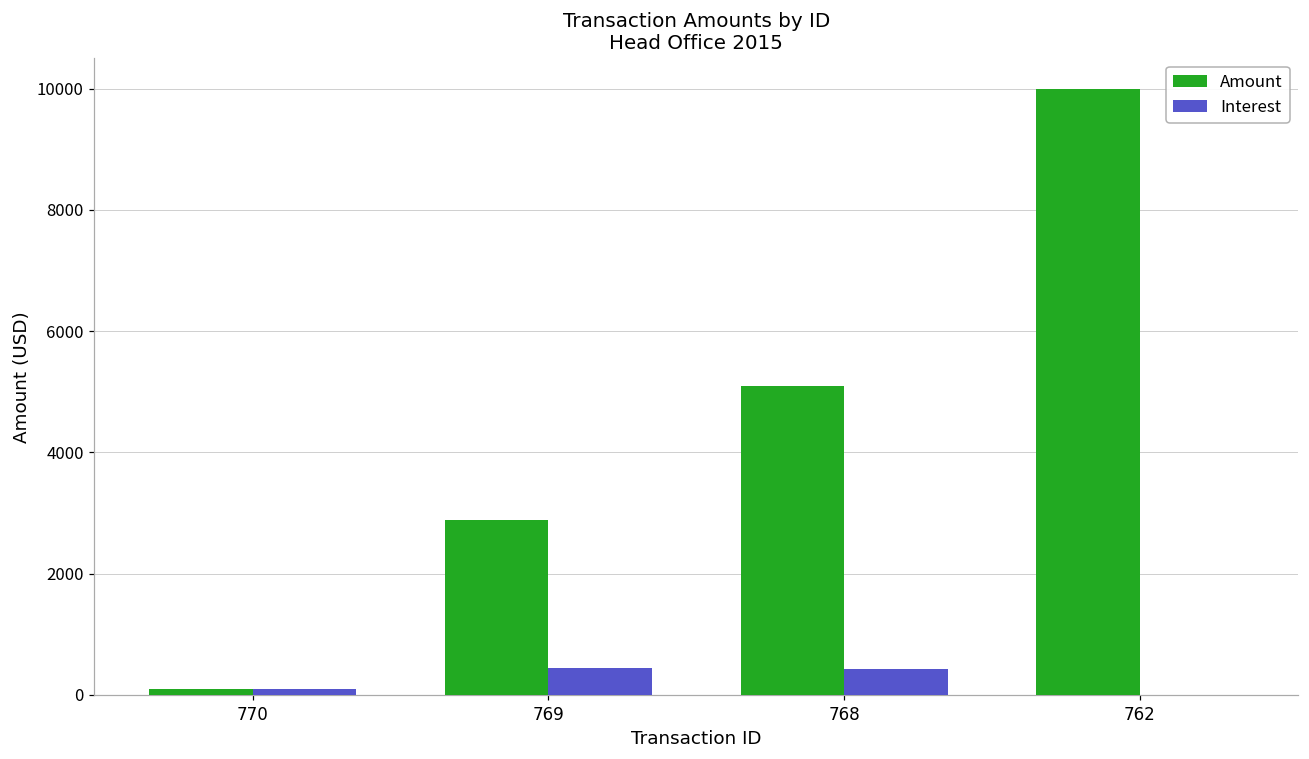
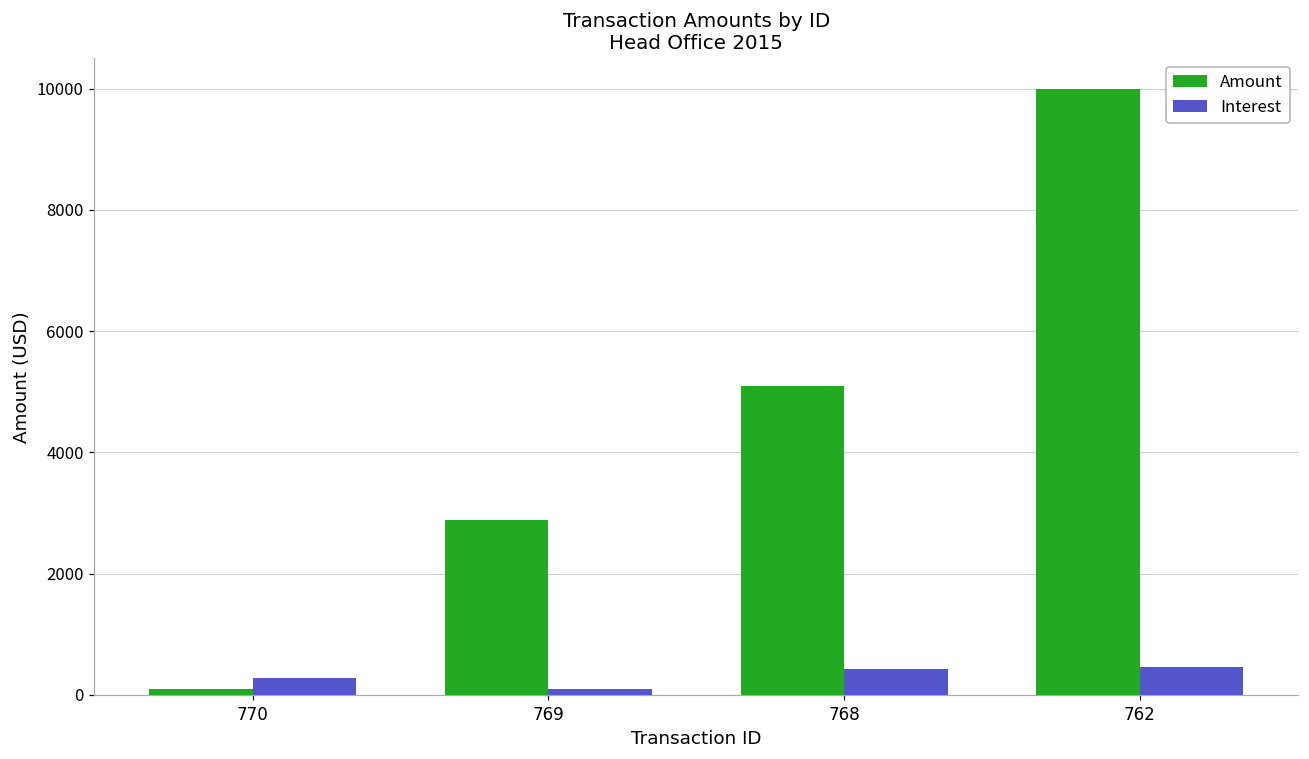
  {
    "Amount": {
      "770": 100,
      "769": 2900,
      "768": 5100,
      "762": 10000
    },
    "Interest": {
-     "770": 100,
-     "769": 400,
+     "770": 300,
+     "769": 100,
      "768": 400,
-     "762": 0
+     "762": 500
    }
  }
